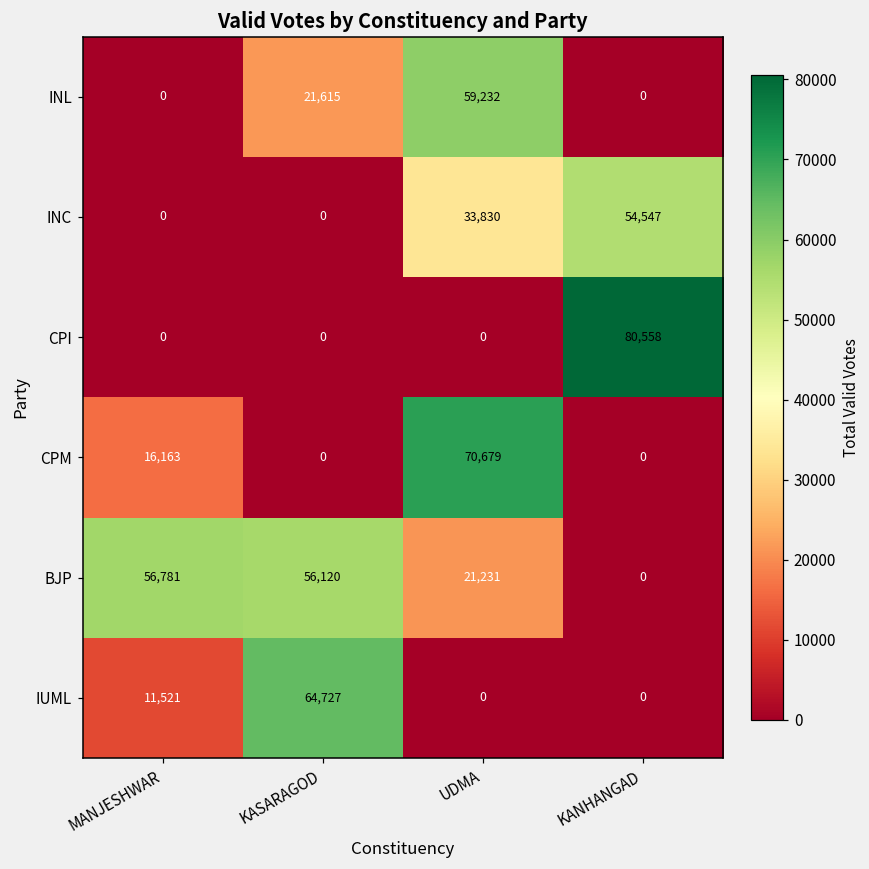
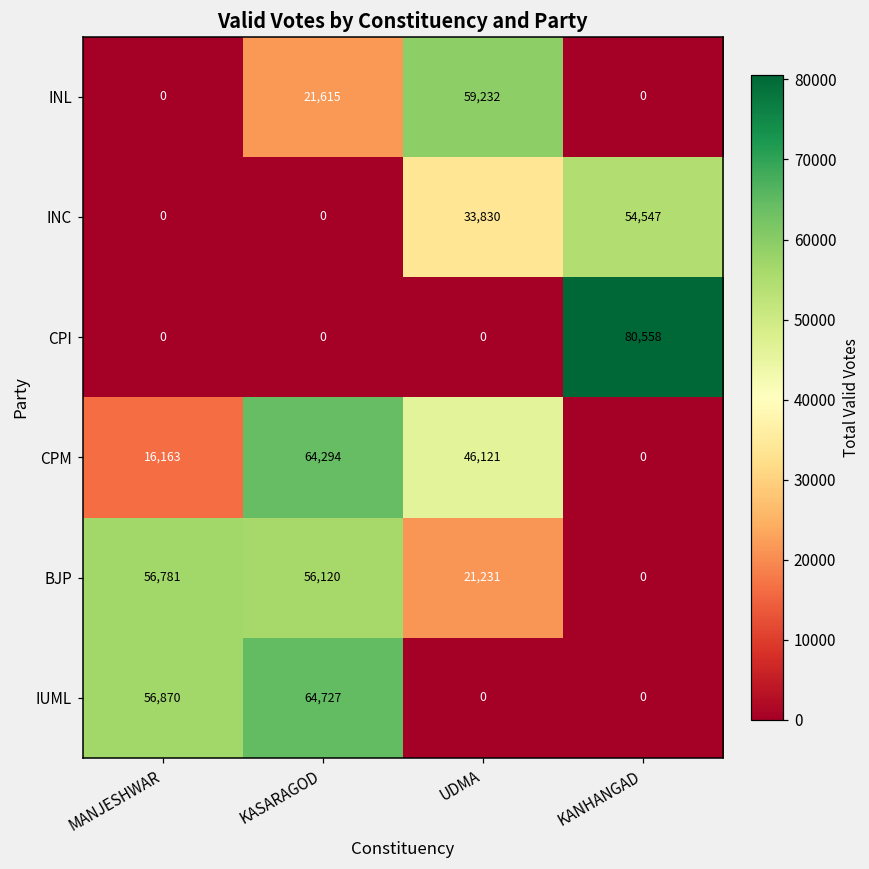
  {
    "INL": {
      "MANJESHWAR": "0",
      "KASARAGOD": "21,615",
      "UDMA": "59,232",
      "KANHANGAD": "0"
    },
    "INC": {
      "MANJESHWAR": "0",
      "KASARAGOD": "0",
      "UDMA": "33,830",
      "KANHANGAD": "54,547"
    },
    "CPI": {
      "MANJESHWAR": "0",
      "KASARAGOD": "0",
      "UDMA": "0",
      "KANHANGAD": "80,558"
    },
    "CPM": {
      "MANJESHWAR": "16,163",
-     "KASARAGOD": "0",
-     "UDMA": "70,679",
+     "KASARAGOD": "64,294",
+     "UDMA": "46,121",
      "KANHANGAD": "0"
    },
    "BJP": {
      "MANJESHWAR": "56,781",
      "KASARAGOD": "56,120",
      "UDMA": "21,231",
      "KANHANGAD": "0"
    },
    "IUML": {
-     "MANJESHWAR": "11,521",
+     "MANJESHWAR": "56,870",
      "KASARAGOD": "64,727",
      "UDMA": "0",
      "KANHANGAD": "0"
    }
  }
